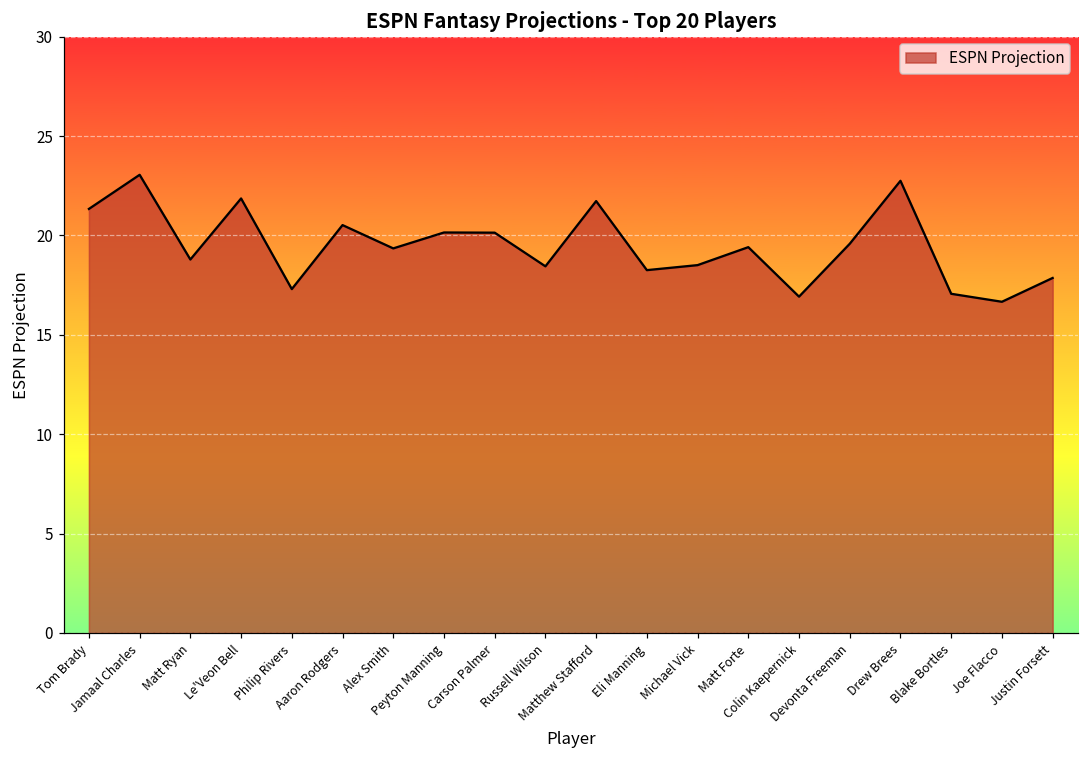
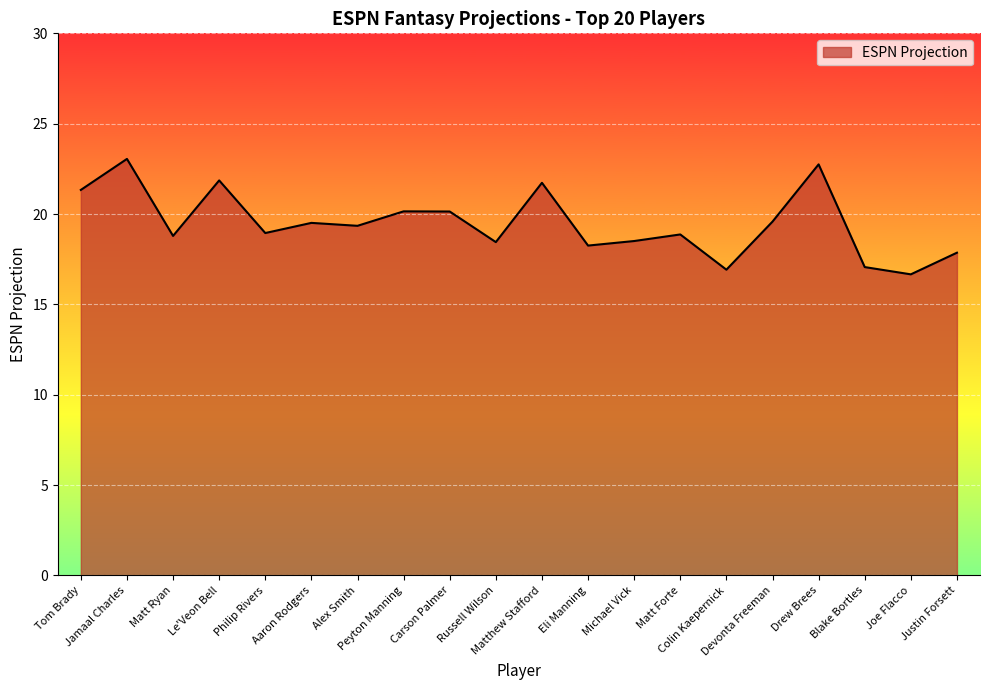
  {
    "Tom Brady": 21.3,
    "Jamaal Charles": 23.1,
    "Matt Ryan": 18.8,
    "Le'Veon Bell": 21.9,
-   "Philip Rivers": 17.3,
-   "Aaron Rodgers": 20.5,
+   "Philip Rivers": 18.9,
+   "Aaron Rodgers": 19.5,
    "Alex Smith": 19.3,
    "Peyton Manning": 20.1,
    "Carson Palmer": 20.1,
    "Russell Wilson": 18.4,
    "Matthew Stafford": 21.7,
    "Eli Manning": 18.3,
    "Michael Vick": 18.5,
-   "Matt Forte": 19.4,
+   "Matt Forte": 18.9,
    "Colin Kaepernick": 16.9,
    "Devonta Freeman": 19.6,
    "Drew Brees": 22.7,
    "Blake Bortles": 17.1,
    "Joe Flacco": 16.7,
    "Justin Forsett": 17.9
  }
